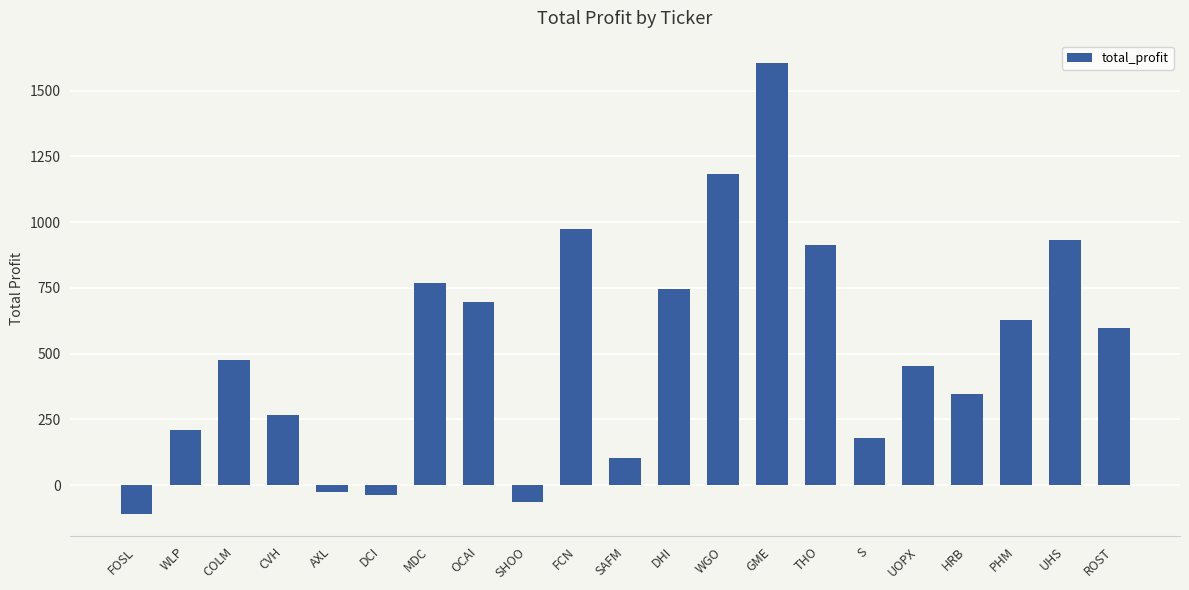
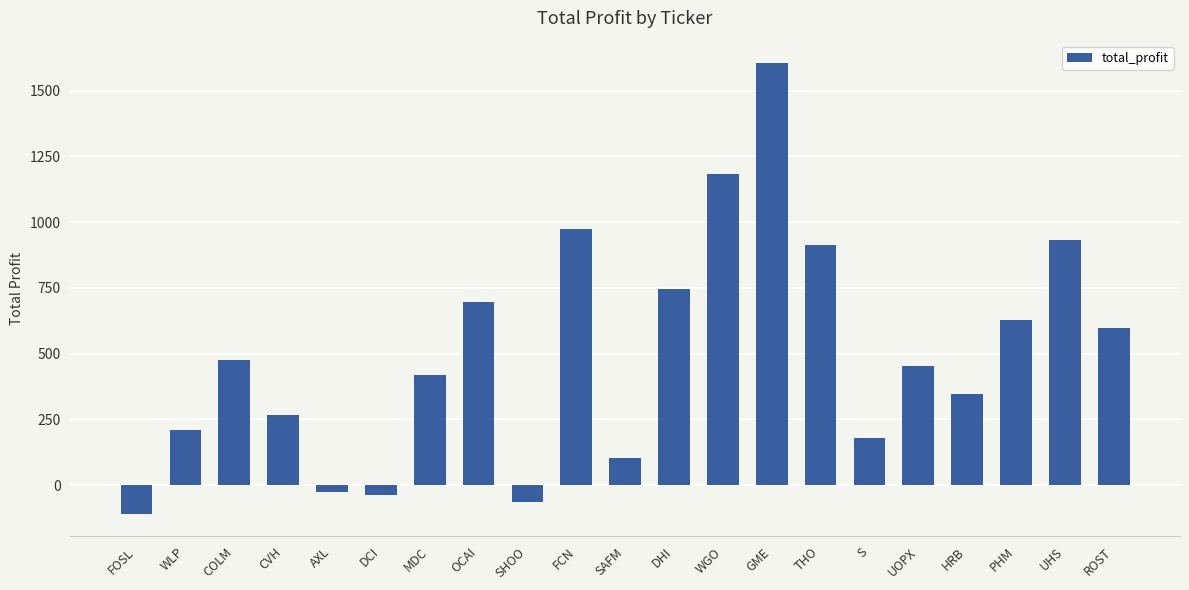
  {
    "FOSL": -110,
    "WLP": 210,
    "COLM": 470,
    "CVH": 270,
    "AXL": -30,
    "DCI": -40,
-   "MDC": 770,
+   "MDC": 420,
    "OCAI": 700,
    "SHOO": -60,
    "FCN": 970,
    "SAFM": 100,
    "DHI": 750,
    "WGO": 1180,
    "GME": 1600,
    "THO": 910,
    "S": 180,
    "UOPX": 450,
    "HRB": 350,
    "PHM": 630,
    "UHS": 930,
    "ROST": 600
  }
